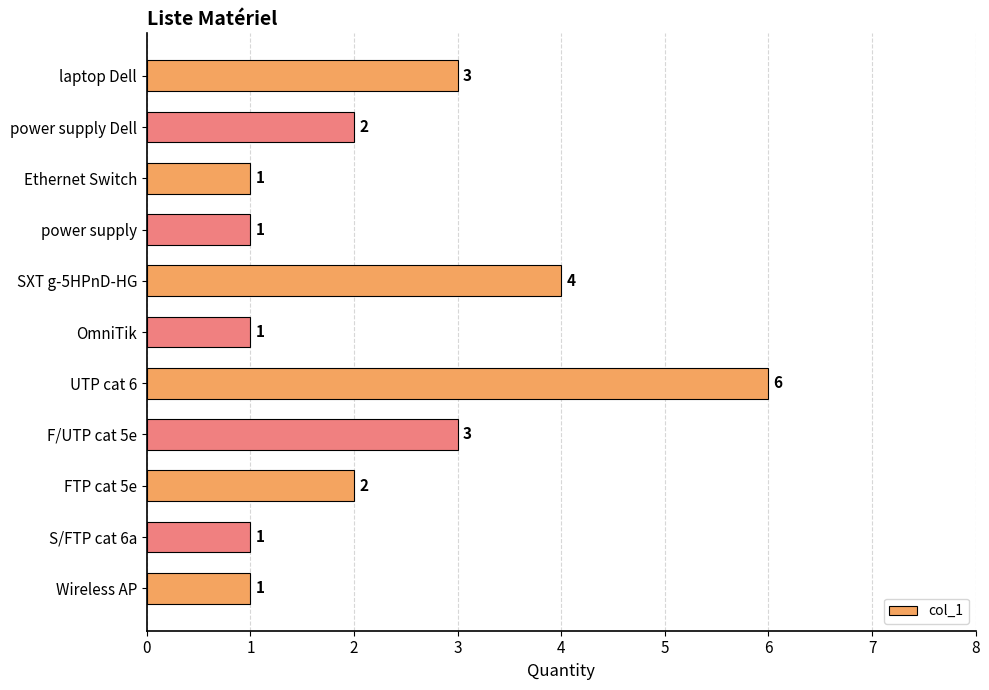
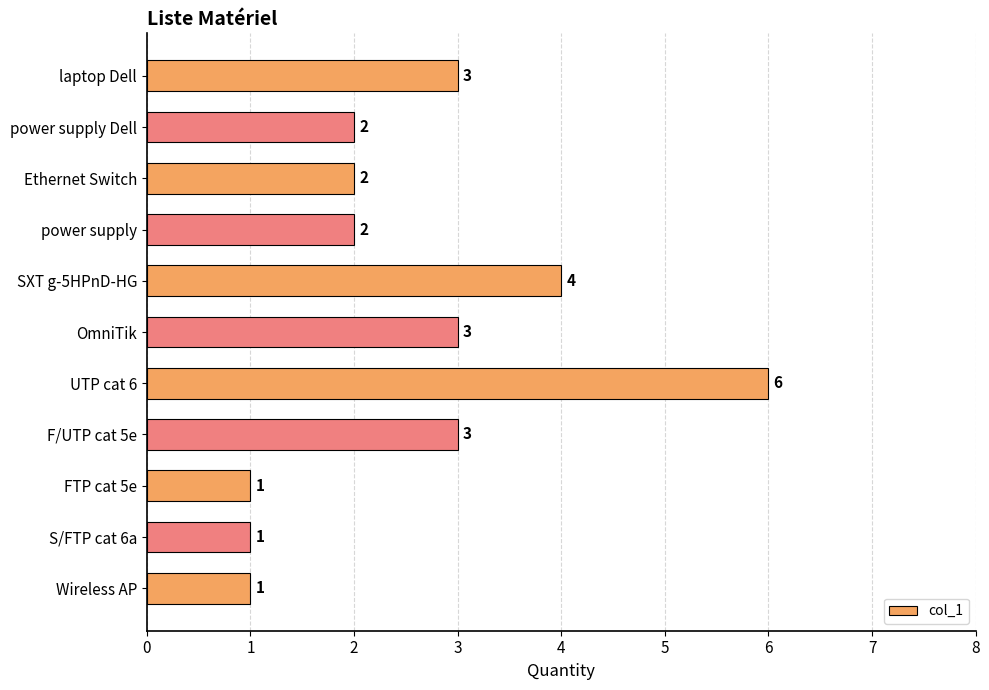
  {
    "laptop Dell": 3,
    "power supply Dell": 2,
-   "Ethernet Switch": 1,
-   "power supply": 1,
+   "Ethernet Switch": 2,
+   "power supply": 2,
    "SXT g-5HPnD-HG": 4,
-   "OmniTik": 1,
+   "OmniTik": 3,
    "UTP cat 6": 6,
    "F/UTP cat 5e": 3,
-   "FTP cat 5e": 2,
+   "FTP cat 5e": 1,
    "S/FTP cat 6a": 1,
    "Wireless AP": 1
  }
